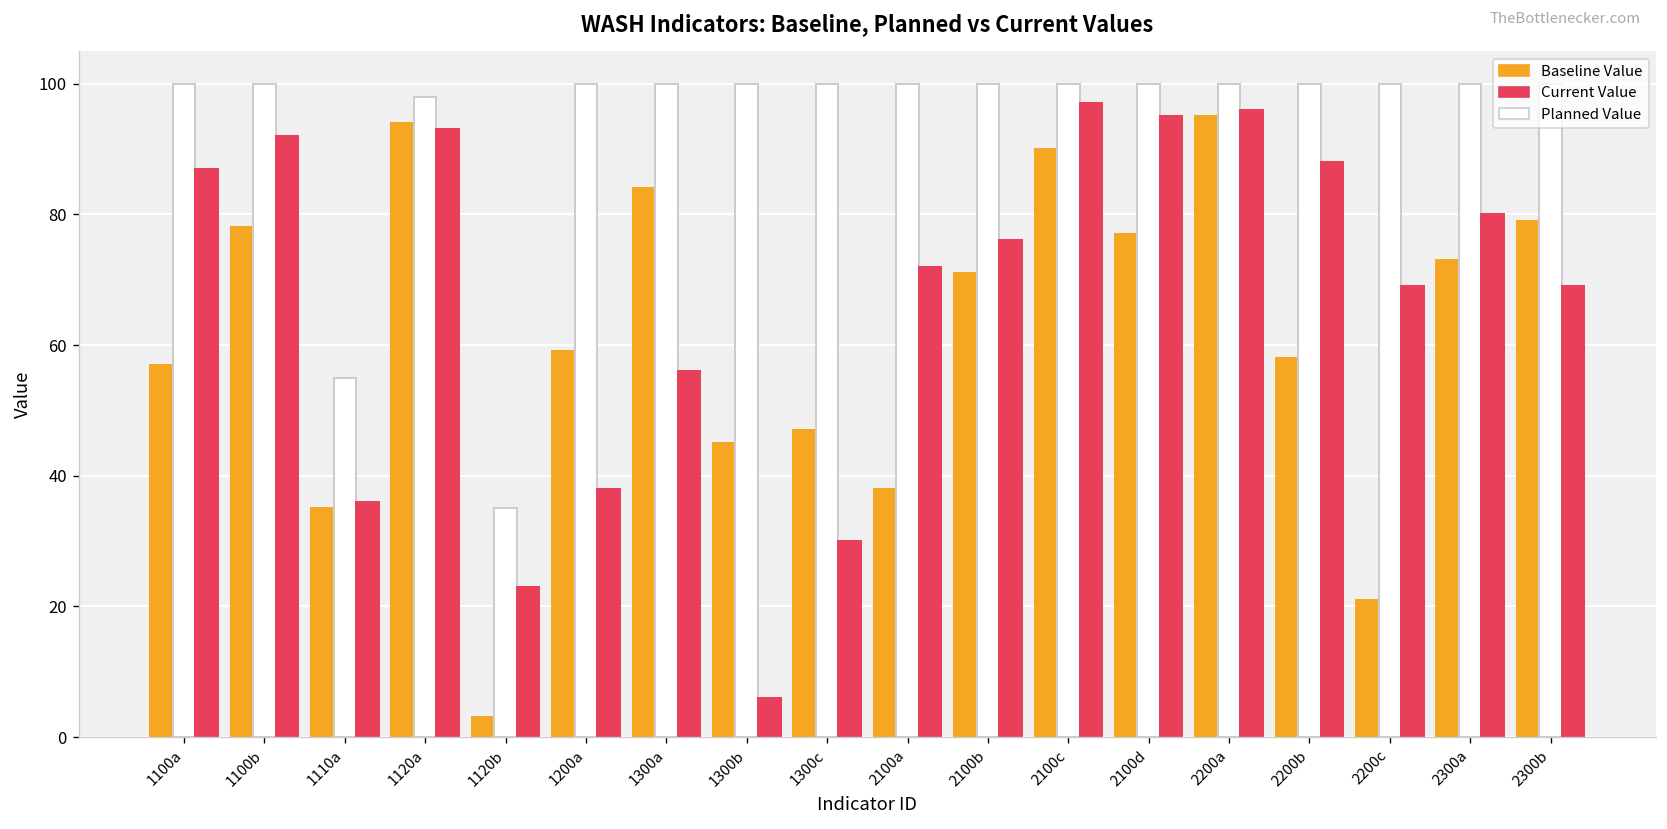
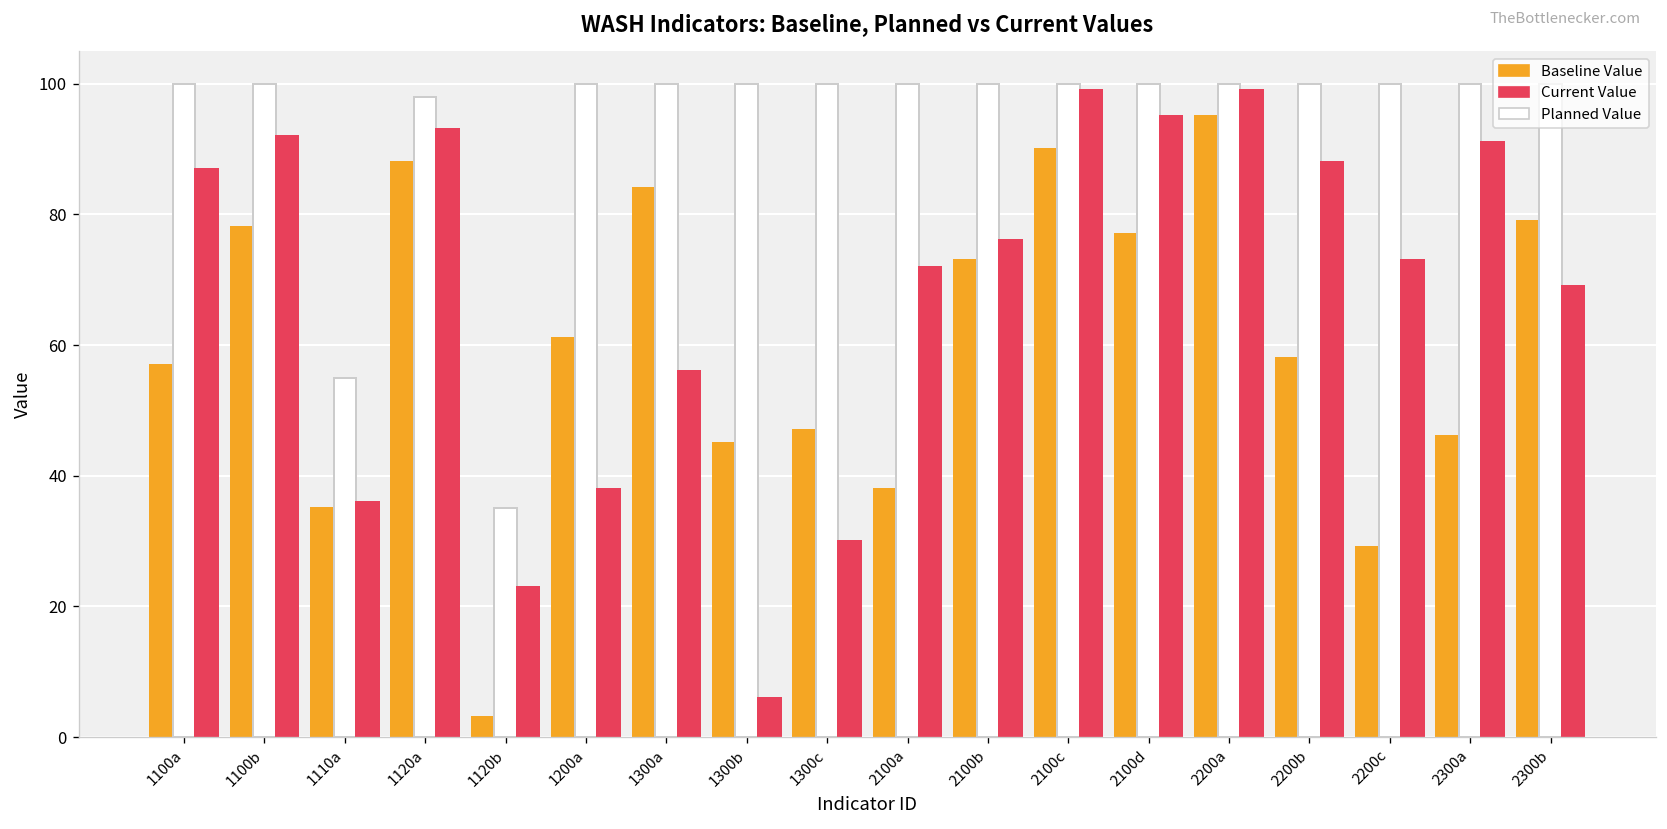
  {
    "Baseline Value": {
      "1100a": 57,
      "1100b": 78,
      "1110a": 35,
-     "1120a": 94,
+     "1120a": 88,
      "1120b": 3,
-     "1200a": 59,
+     "1200a": 61,
      "1300a": 84,
      "1300b": 45,
      "1300c": 47,
      "2100a": 38,
-     "2100b": 71,
+     "2100b": 73,
      "2100c": 90,
      "2100d": 77,
      "2200a": 95,
      "2200b": 58,
-     "2200c": 21,
-     "2300a": 73,
+     "2200c": 29,
+     "2300a": 46,
      "2300b": 79
    },
    "Planned Value": {
      "1100a": 100,
      "1100b": 100,
      "1110a": 55,
      "1120a": 98,
      "1120b": 35,
      "1200a": 100,
      "1300a": 100,
      "1300b": 100,
      "1300c": 100,
      "2100a": 100,
      "2100b": 100,
      "2100c": 100,
      "2100d": 100,
      "2200a": 100,
      "2200b": 100,
      "2200c": 100,
      "2300a": 100
    },
    "Current Value": {
      "1100a": 87,
      "1100b": 92,
      "1110a": 36,
      "1120a": 93,
      "1120b": 23,
      "1200a": 38,
      "1300a": 56,
      "1300b": 6,
      "1300c": 30,
      "2100a": 72,
      "2100b": 76,
-     "2100c": 97,
+     "2100c": 99,
      "2100d": 95,
-     "2200a": 96,
+     "2200a": 99,
      "2200b": 88,
-     "2200c": 69,
-     "2300a": 80,
+     "2200c": 73,
+     "2300a": 91,
      "2300b": 69
    }
  }
